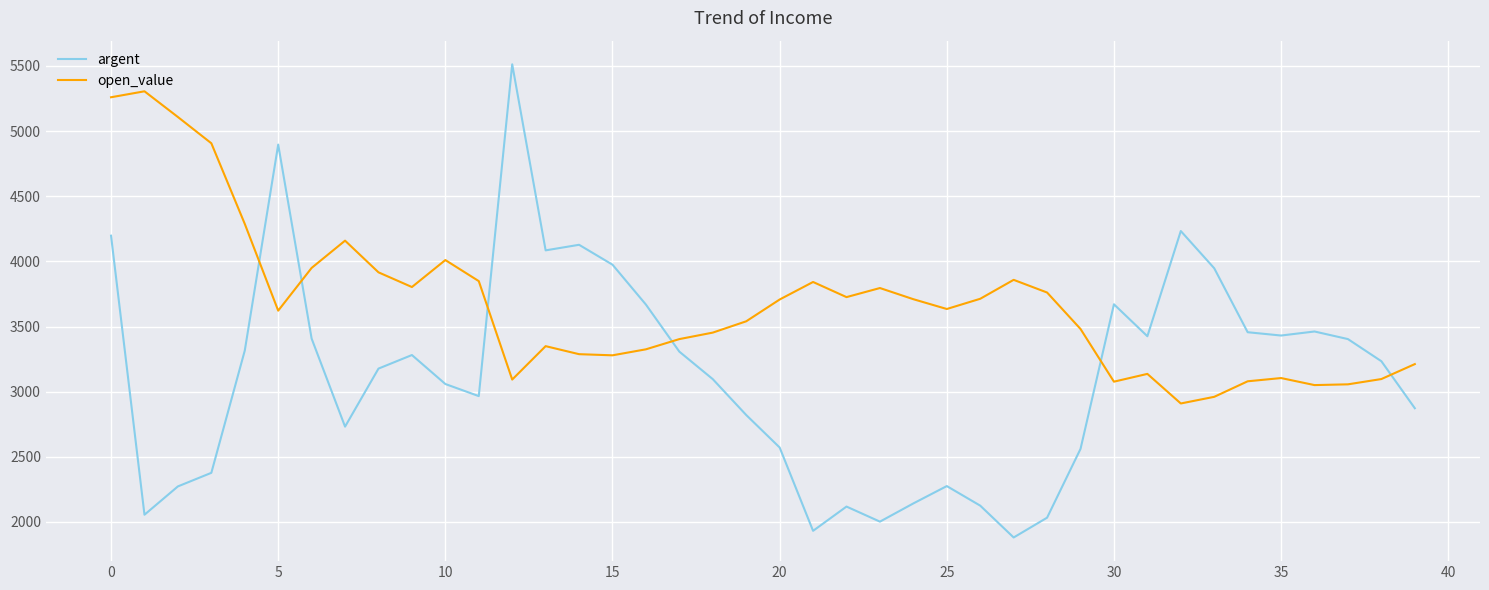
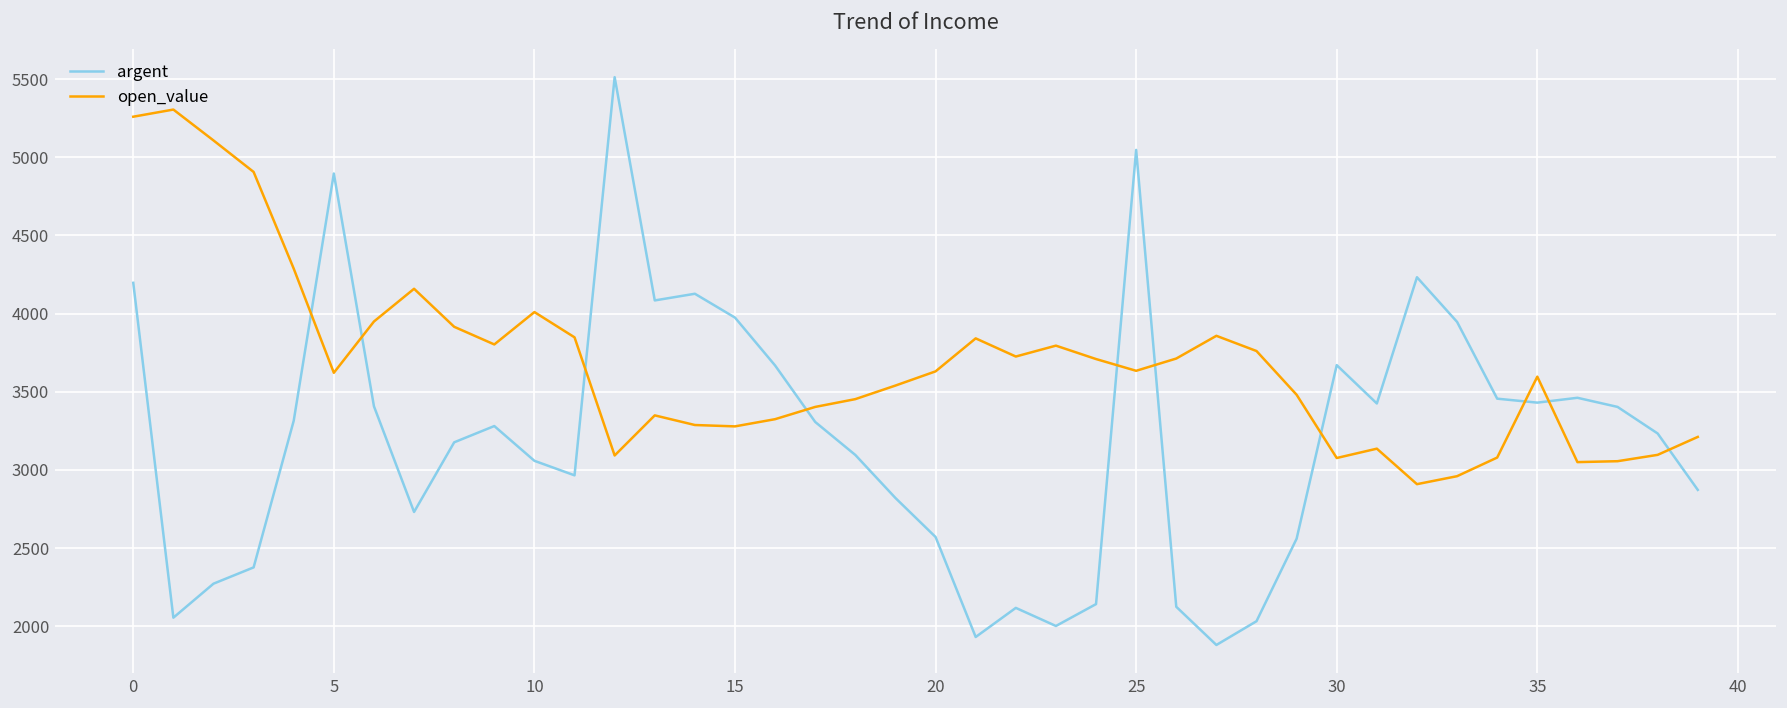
  {
    "argent": {
      "0": 4200,
      "5": 4900,
      "10": 3060,
      "15": 3970,
      "20": 2570,
-     "25": 2280,
+     "25": 5050,
      "30": 3670,
      "35": 3430
    },
    "open_value": {
      "0": 5260,
      "5": 3620,
      "10": 4010,
      "15": 3280,
-     "20": 3710,
+     "20": 3630,
      "25": 3630,
      "30": 3080,
-     "35": 3100
+     "35": 3600
    }
  }
